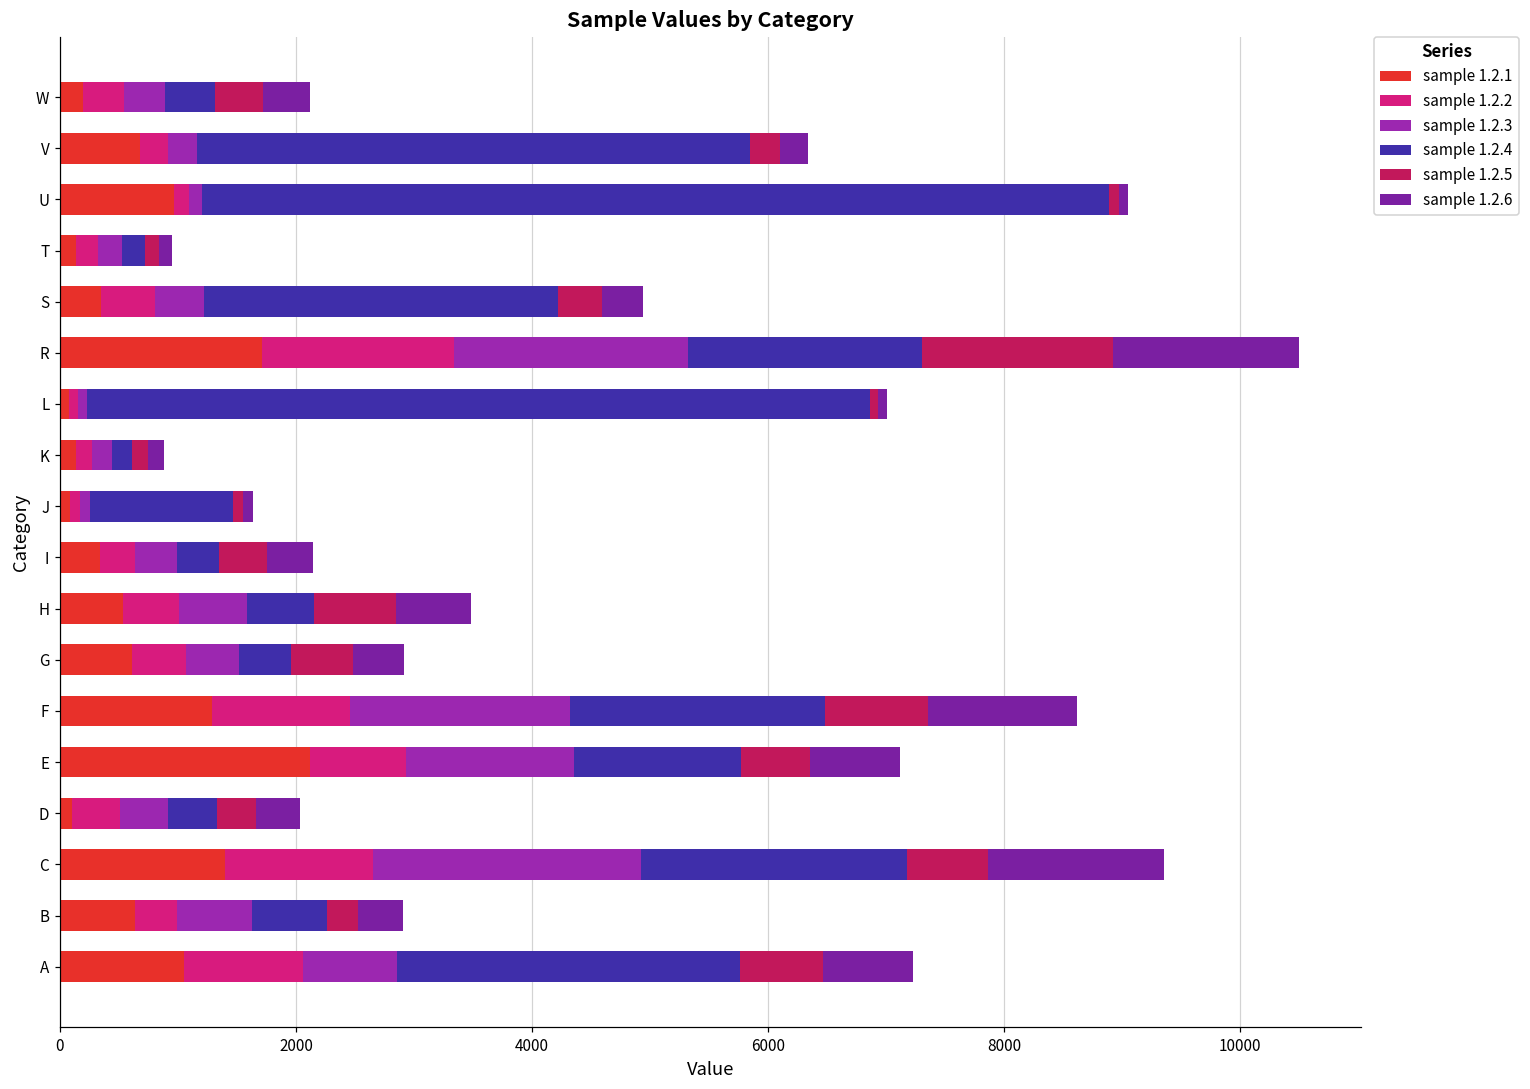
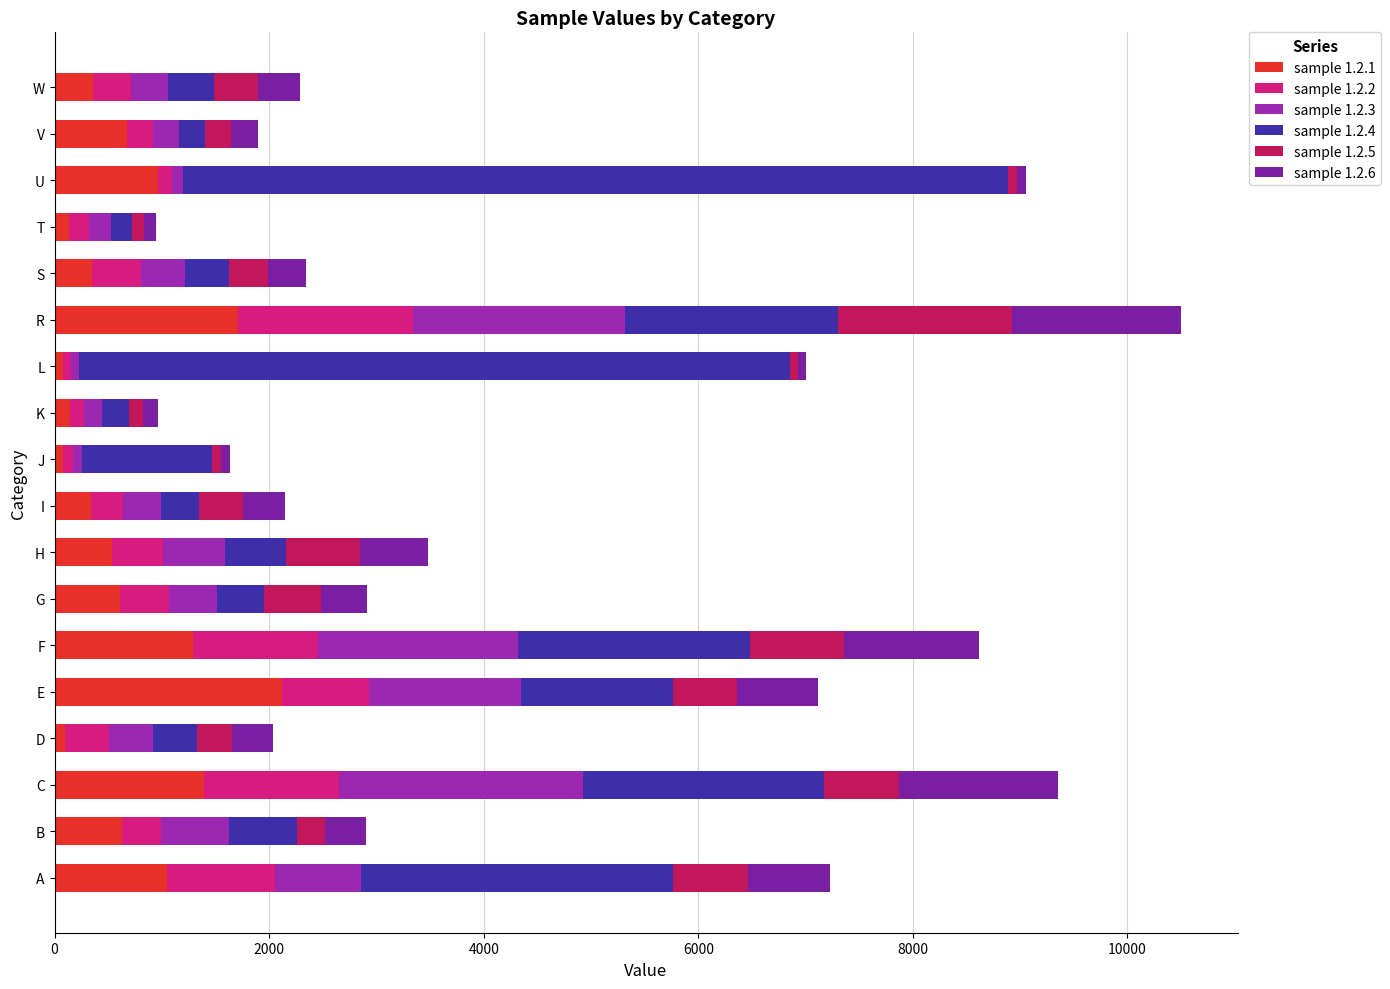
  {
    "sample 1.2.1": {
-     "W": 190,
+     "W": 360,
      "V": 680,
      "U": 970,
      "T": 130,
      "S": 350,
      "R": 1710,
      "L": 80,
      "K": 140,
      "J": 80,
      "I": 340,
      "H": 540,
      "G": 610,
      "F": 1290,
      "E": 2120,
      "D": 100,
      "C": 1390,
      "B": 630,
      "A": 1050
    },
    "sample 1.2.4": {
      "W": 430,
-     "V": 4690,
+     "V": 240,
      "U": 7690,
      "T": 200,
-     "S": 3000,
+     "S": 410,
      "R": 1980,
      "L": 6630,
-     "K": 170,
+     "K": 250,
      "J": 1220,
      "I": 360,
      "H": 570,
      "G": 440,
      "F": 2160,
      "E": 1410,
      "D": 410,
      "C": 2250,
      "B": 630,
      "A": 2910
    }
  }
